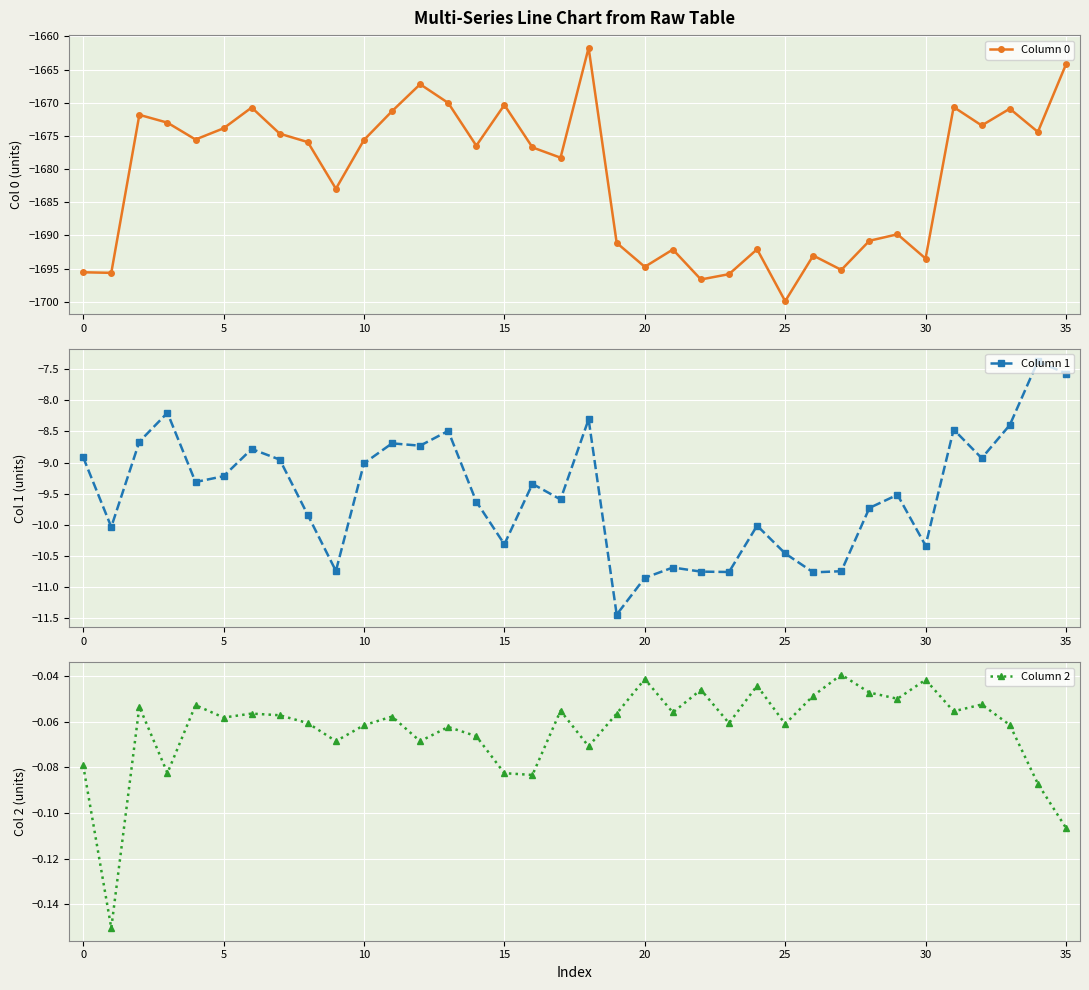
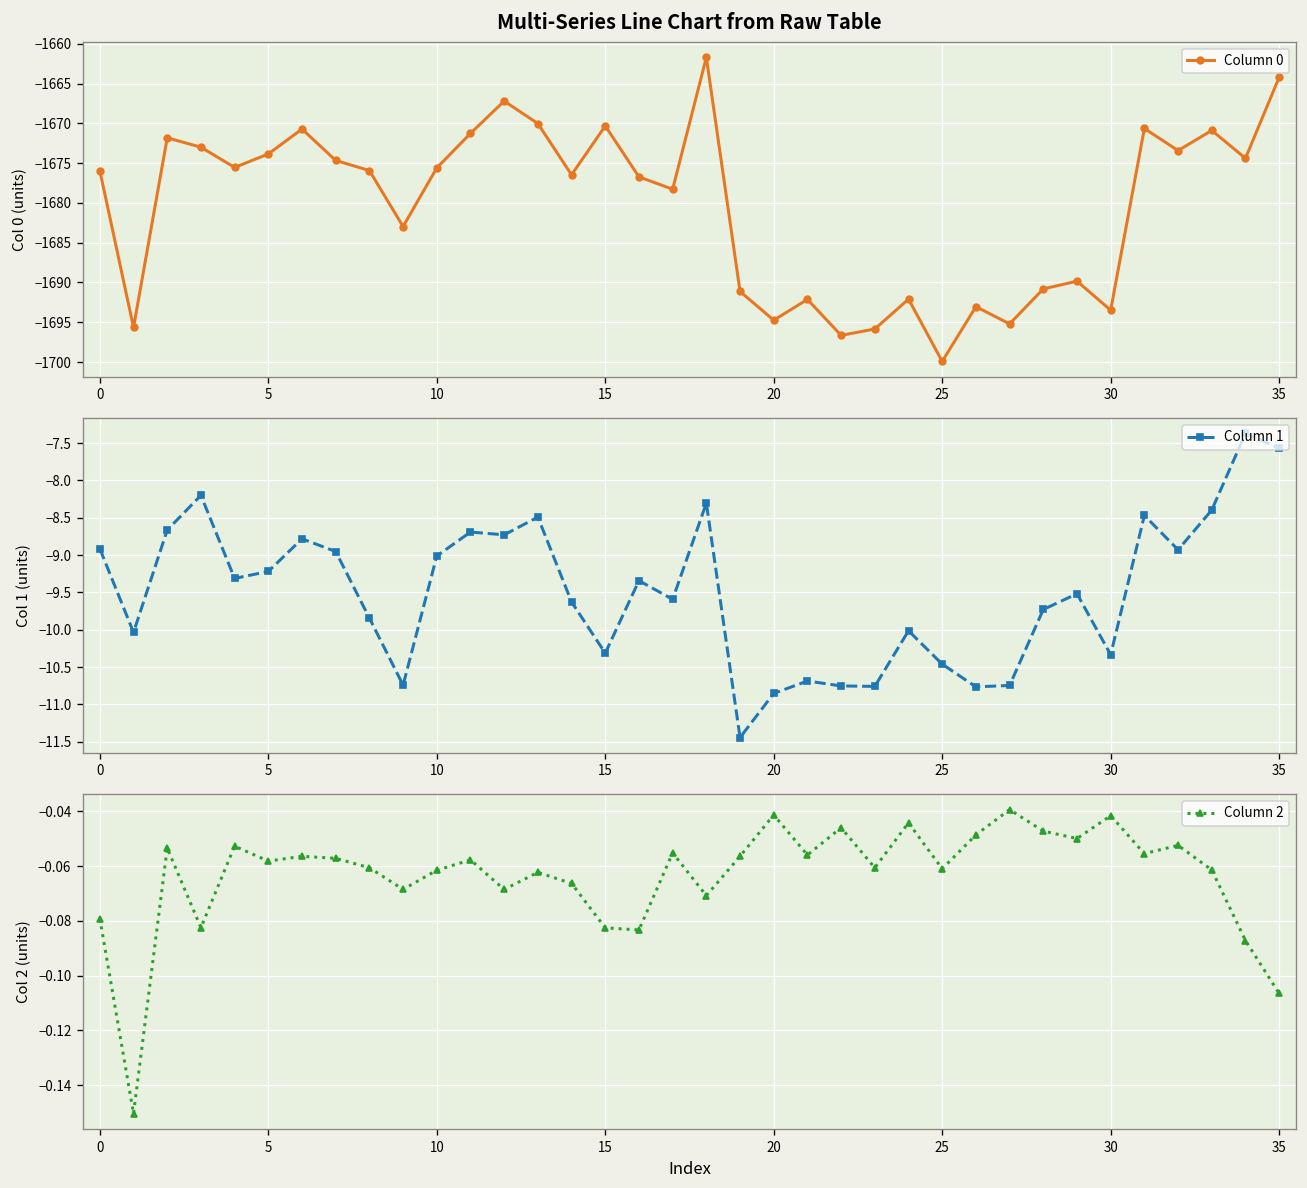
  {
    "Multi-Series Line Chart from Raw Table": {
-     "0": -1696,
+     "0": -1676,
      "5": -1674,
      "10": -1676,
      "15": -1670,
      "20": -1695,
      "25": -1700,
      "30": -1693,
      "35": -1664
    }
  }
